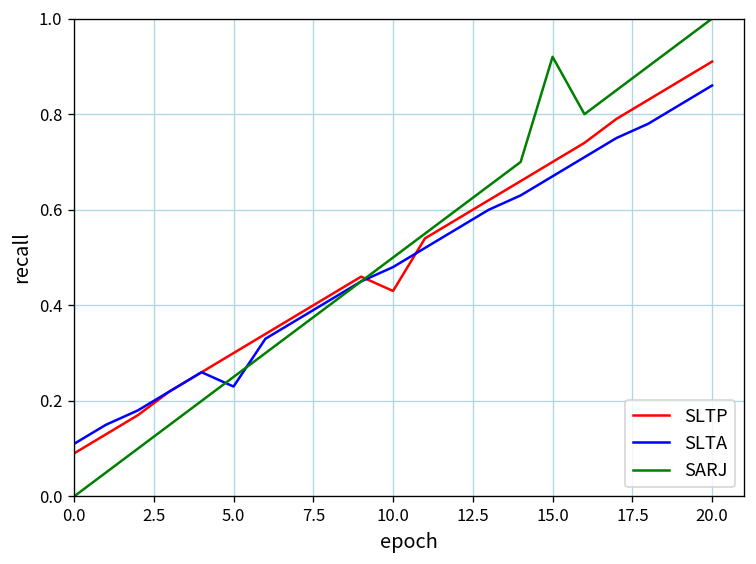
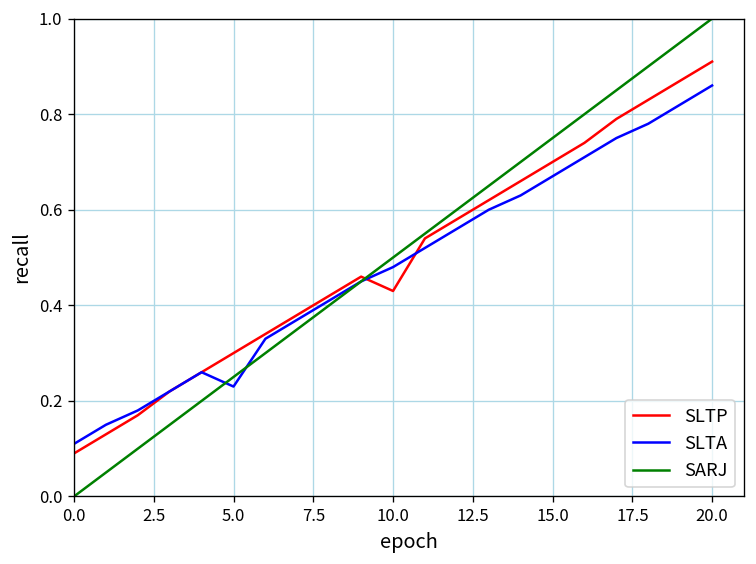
  {
    "SLTP": {
      "0.0": 0.09,
      "5.0": 0.30,
      "10.0": 0.43,
      "15.0": 0.70,
      "20.0": 0.91
    },
    "SLTA": {
      "0.0": 0.11,
      "5.0": 0.23,
      "10.0": 0.48,
      "15.0": 0.67,
      "20.0": 0.86
    },
    "SARJ": {
      "0.0": 0.00,
      "5.0": 0.25,
      "10.0": 0.50,
-     "15.0": 0.92,
+     "15.0": 0.75,
      "20.0": 1.00
    }
  }
